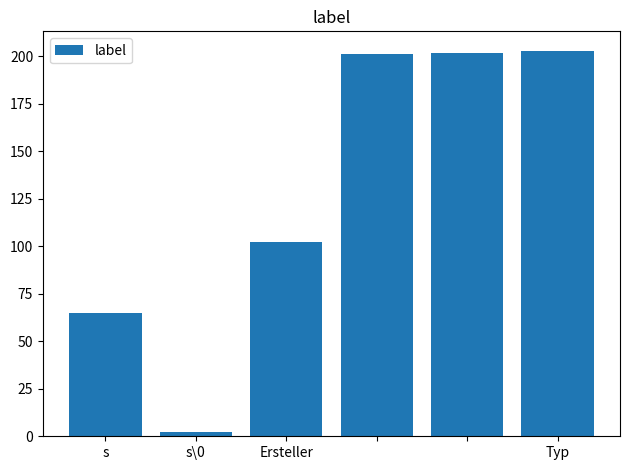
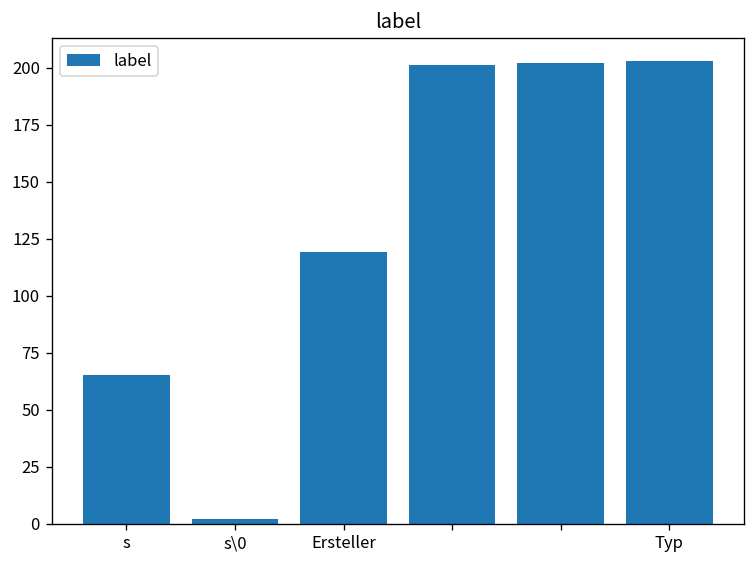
  {
    "s": 65,
    "s\\0": 2,
-   "Ersteller": 102,
+   "Ersteller": 119,
    "Typ": 203
  }
